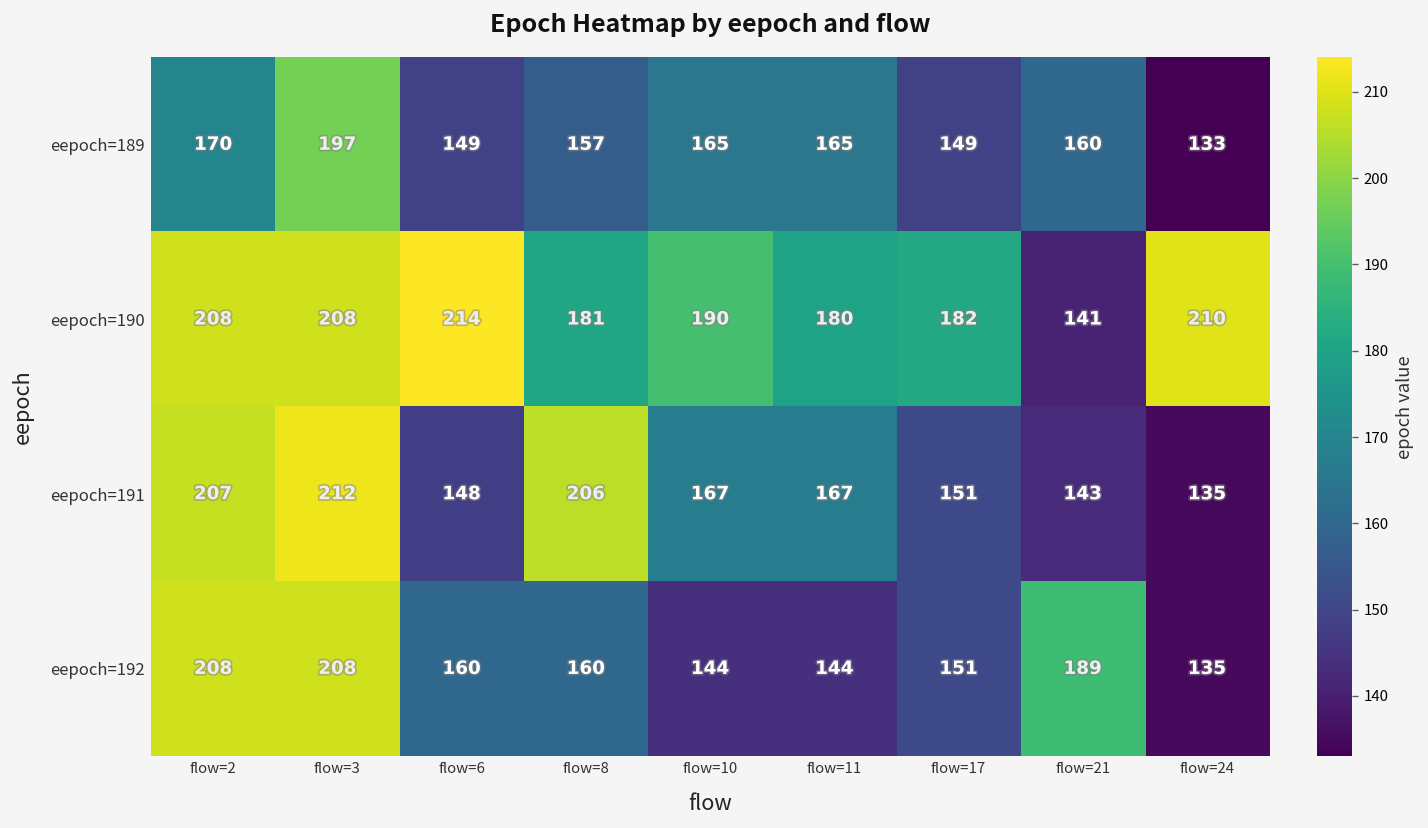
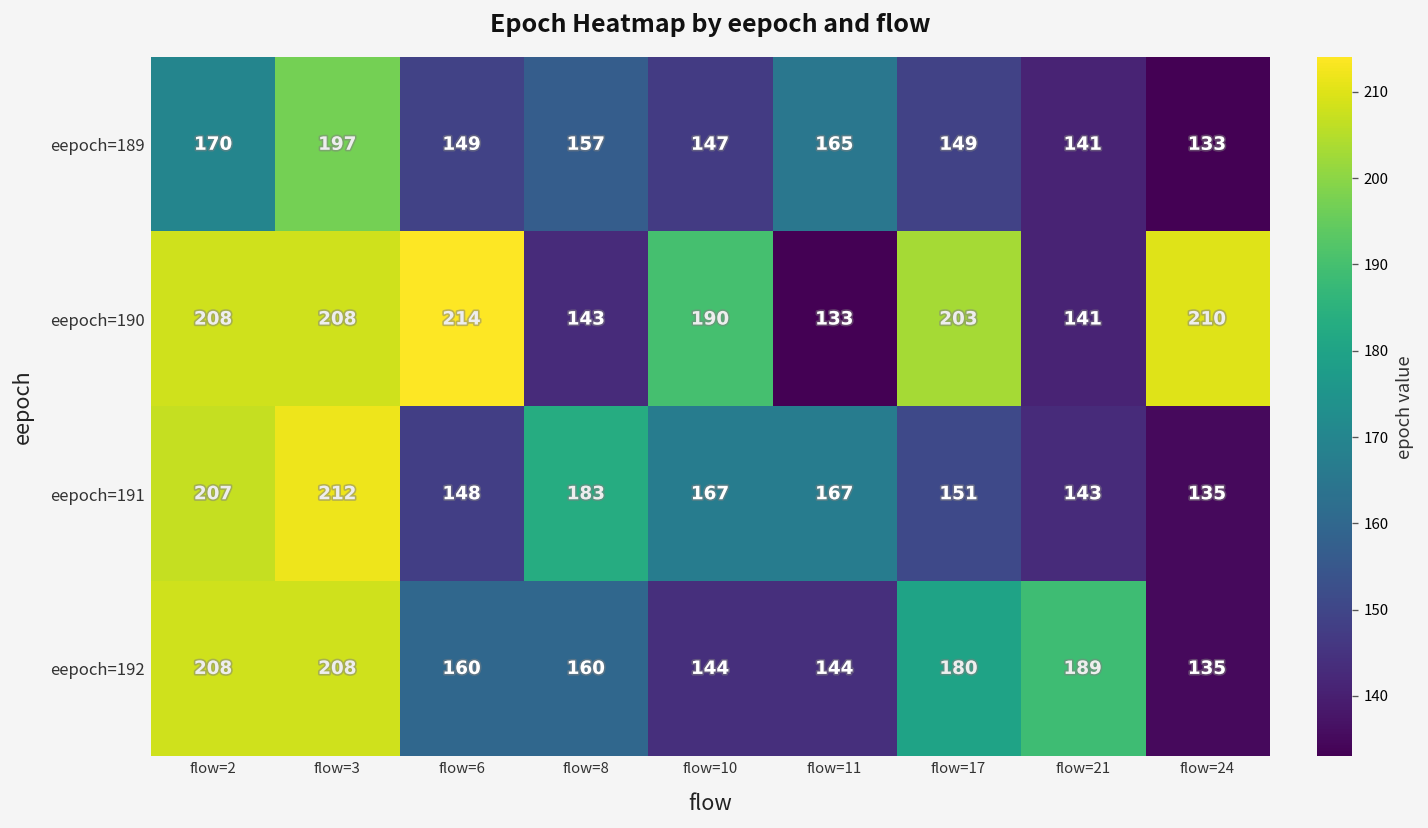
  {
    "eepoch=189": {
      "flow=2": 170,
      "flow=3": 197,
      "flow=6": 149,
      "flow=8": 157,
-     "flow=10": 165,
+     "flow=10": 147,
      "flow=11": 165,
      "flow=17": 149,
-     "flow=21": 160,
+     "flow=21": 141,
      "flow=24": 133
    },
    "eepoch=190": {
      "flow=2": 208,
      "flow=3": 208,
      "flow=6": 214,
-     "flow=8": 181,
+     "flow=8": 143,
      "flow=10": 190,
-     "flow=11": 180,
-     "flow=17": 182,
+     "flow=11": 133,
+     "flow=17": 203,
      "flow=21": 141,
      "flow=24": 210
    },
    "eepoch=191": {
      "flow=2": 207,
      "flow=3": 212,
      "flow=6": 148,
-     "flow=8": 206,
+     "flow=8": 183,
      "flow=10": 167,
      "flow=11": 167,
      "flow=17": 151,
      "flow=21": 143,
      "flow=24": 135
    },
    "eepoch=192": {
      "flow=2": 208,
      "flow=3": 208,
      "flow=6": 160,
      "flow=8": 160,
      "flow=10": 144,
      "flow=11": 144,
-     "flow=17": 151,
+     "flow=17": 180,
      "flow=21": 189,
      "flow=24": 135
    }
  }
